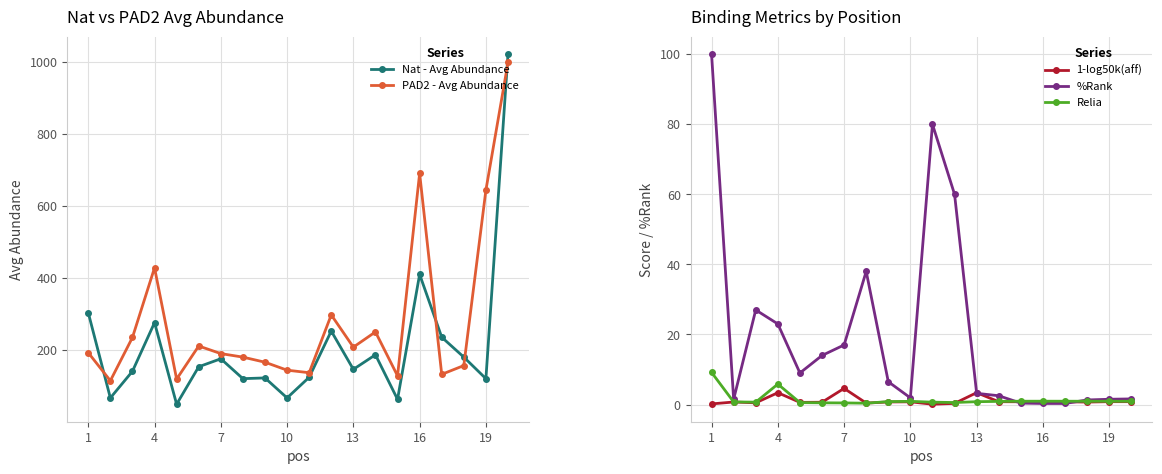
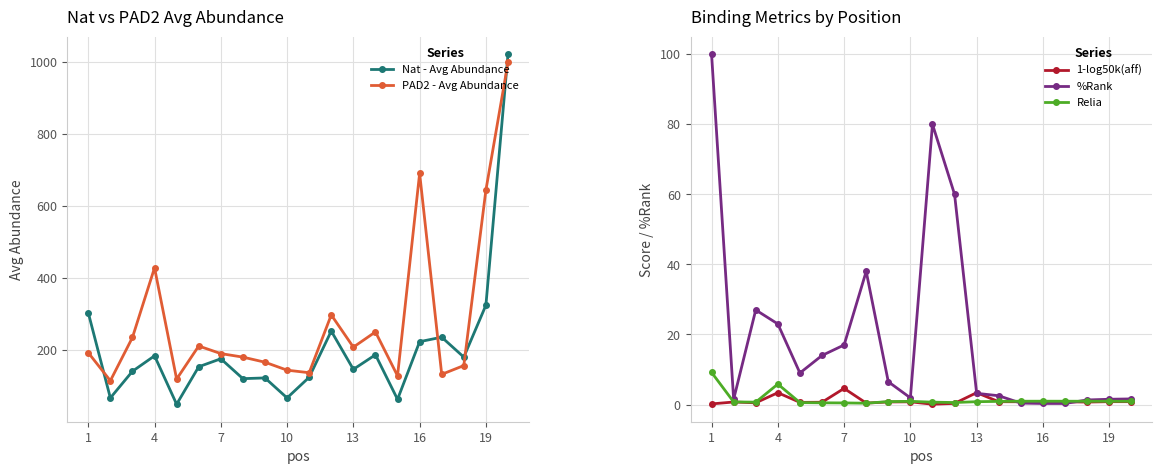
  {
    "Nat vs PAD2 Avg Abundance": {
      "Nat - Avg Abundance": {
        "1": 300,
-       "4": 280,
+       "4": 180,
        "7": 180,
        "10": 70,
        "13": 150,
-       "16": 410,
-       "19": 120
+       "16": 220,
+       "19": 320
      },
      "PAD2 - Avg Abundance": {
        "1": 190,
        "4": 430,
        "7": 190,
        "10": 140,
        "13": 210,
        "16": 690,
        "19": 640
      }
    },
    "Binding Metrics by Position": {
      "1-log50k(aff)": {
        "1": 0,
        "4": 3,
        "7": 5
      },
      "%Rank": {
        "1": 100,
        "4": 23,
        "7": 17,
        "10": 2
      },
      "Relia": {
        "1": 9,
        "4": 6,
        "7": 0,
        "13": 1
      }
    }
  }
